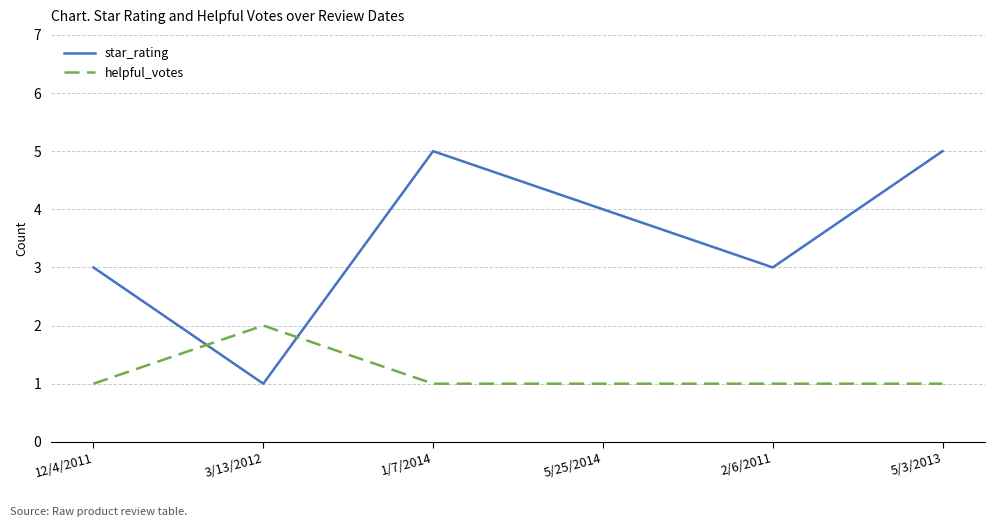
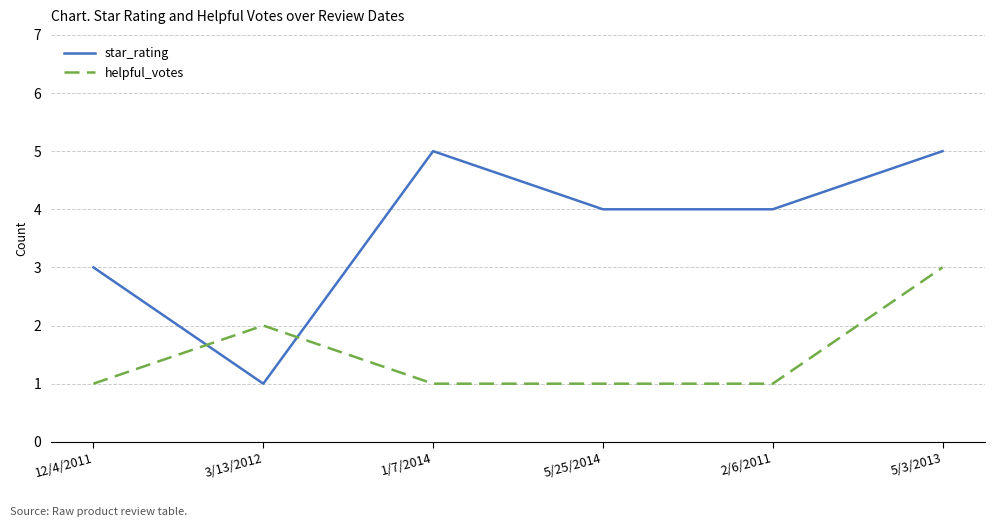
  {
    "star_rating": {
      "12/4/2011": 3,
      "3/13/2012": 1,
      "1/7/2014": 5,
      "5/25/2014": 4,
-     "2/6/2011": 3,
+     "2/6/2011": 4,
      "5/3/2013": 5
    },
    "helpful_votes": {
      "12/4/2011": 1,
      "3/13/2012": 2,
      "1/7/2014": 1,
      "5/25/2014": 1,
      "2/6/2011": 1,
-     "5/3/2013": 1
+     "5/3/2013": 3
    }
  }
